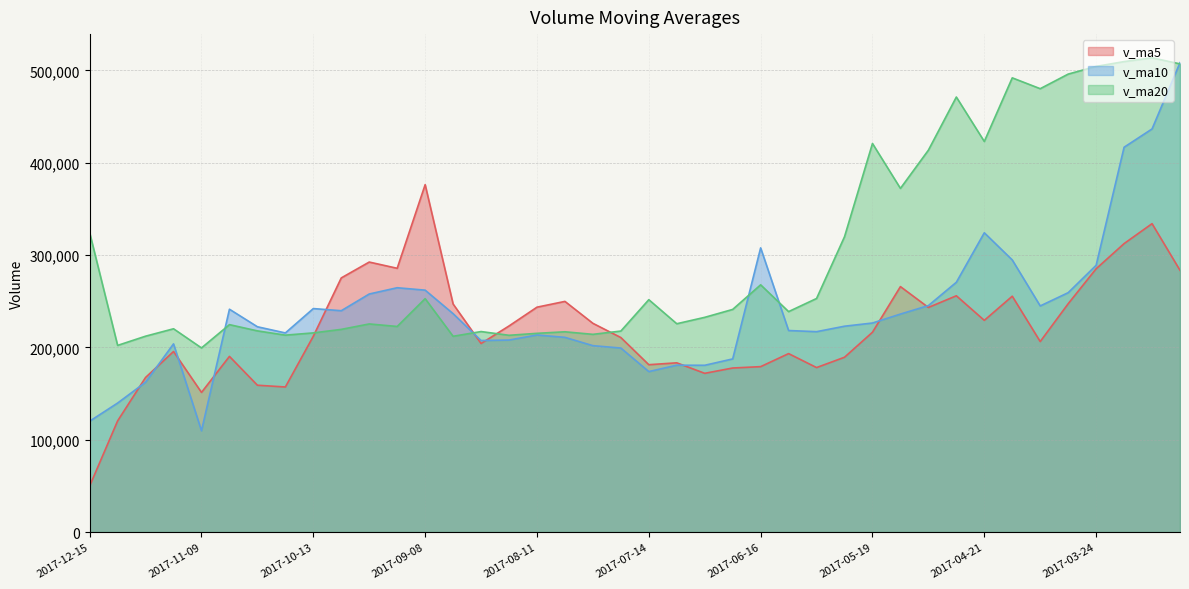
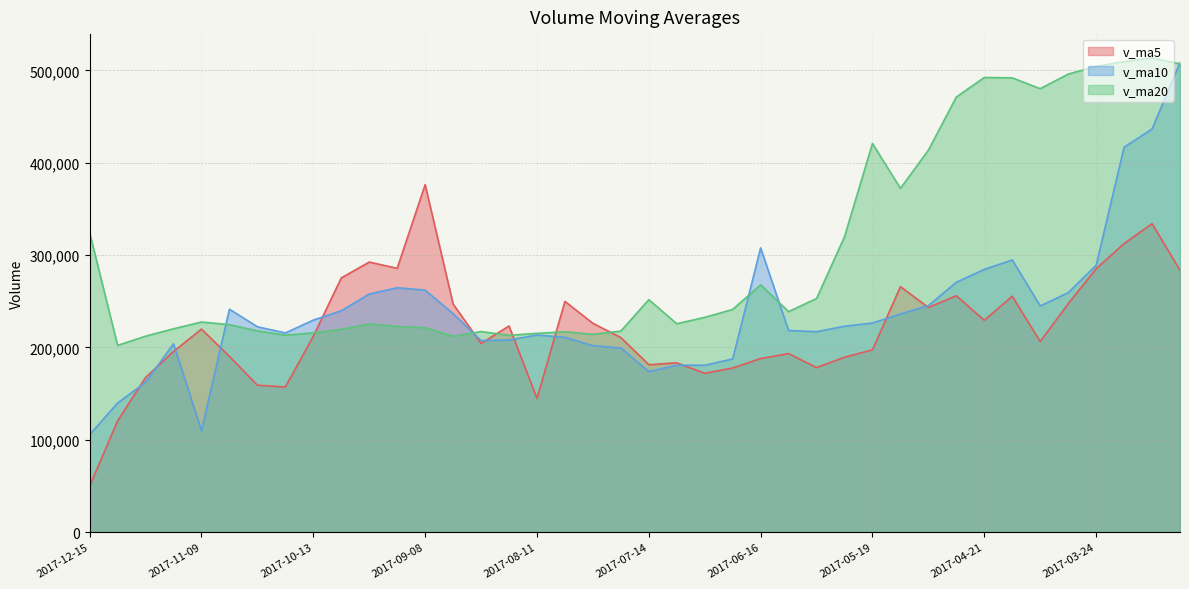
  {
    "v_ma5": {
      "2017-12-15": "50,000",
-     "2017-11-09": "150,000",
+     "2017-11-09": "220,000",
      "2017-10-13": "210,000",
      "2017-09-08": "380,000",
-     "2017-08-11": "240,000",
+     "2017-08-11": "140,000",
      "2017-07-14": "180,000",
-     "2017-06-16": "180,000",
-     "2017-05-19": "220,000",
+     "2017-06-16": "190,000",
+     "2017-05-19": "200,000",
      "2017-04-21": "230,000",
      "2017-03-24": "290,000"
    },
    "v_ma10": {
-     "2017-12-15": "120,000",
+     "2017-12-15": "110,000",
      "2017-11-09": "110,000",
-     "2017-10-13": "240,000",
+     "2017-10-13": "230,000",
      "2017-09-08": "260,000",
      "2017-07-14": "170,000",
      "2017-06-16": "310,000",
      "2017-05-19": "230,000",
-     "2017-04-21": "320,000",
+     "2017-04-21": "280,000",
      "2017-03-24": "290,000"
    },
    "v_ma20": {
      "2017-12-15": "320,000",
-     "2017-11-09": "200,000",
+     "2017-11-09": "230,000",
      "2017-10-13": "220,000",
-     "2017-09-08": "250,000",
+     "2017-09-08": "220,000",
      "2017-07-14": "250,000",
      "2017-06-16": "270,000",
      "2017-05-19": "420,000",
-     "2017-04-21": "420,000"
+     "2017-04-21": "490,000"
    }
  }
